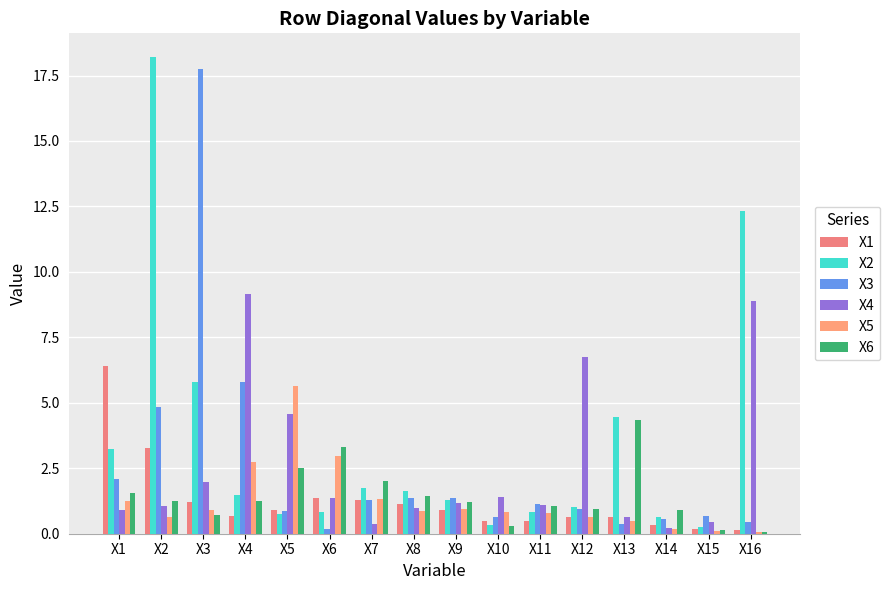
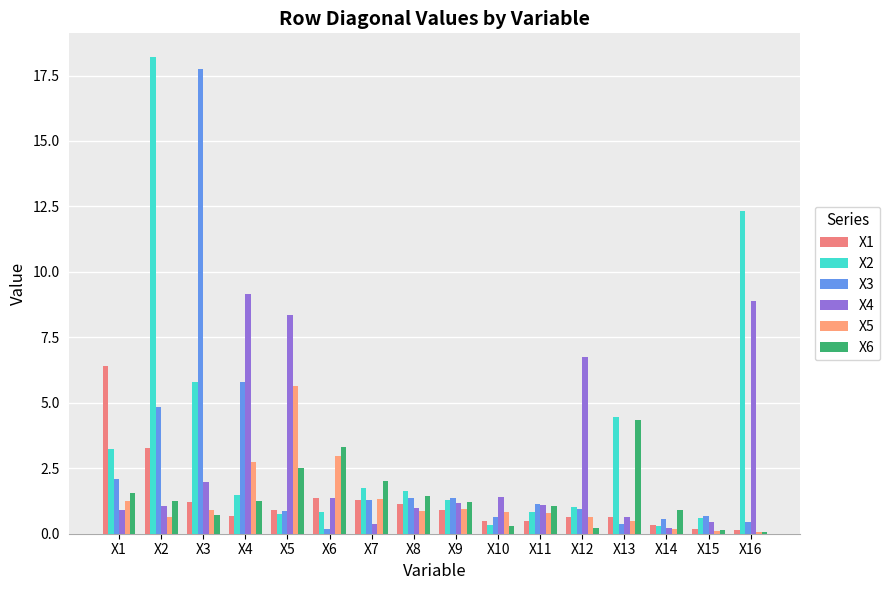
  {
    "X2": {
      "X1": 3.2,
      "X2": 18.2,
      "X3": 5.8,
      "X4": 1.5,
      "X5": 0.8,
      "X6": 0.8,
      "X7": 1.7,
      "X8": 1.6,
      "X9": 1.3,
      "X10": 0.3,
      "X11": 0.8,
      "X12": 1.0,
      "X13": 4.5,
-     "X14": 0.7,
-     "X15": 0.2,
+     "X14": 0.3,
+     "X15": 0.6,
      "X16": 12.3
    },
    "X3": {
      "X1": 2.1,
      "X2": 4.8,
      "X3": 17.7,
      "X4": 5.8,
      "X5": 0.9,
      "X6": 0.2,
      "X7": 1.3,
      "X8": 1.4,
      "X9": 1.4,
      "X10": 0.6,
      "X11": 1.1,
      "X12": 0.9,
      "X13": 0.4,
      "X14": 0.6,
      "X15": 0.7,
      "X16": 0.5
    },
    "X4": {
      "X1": 0.9,
      "X2": 1.1,
      "X3": 2.0,
      "X4": 9.2,
-     "X5": 4.6,
+     "X5": 8.3,
      "X6": 1.4,
      "X7": 0.4,
      "X8": 1.0,
      "X9": 1.2,
      "X10": 1.4,
      "X11": 1.1,
      "X12": 6.7,
      "X13": 0.6,
      "X14": 0.2,
      "X15": 0.5,
      "X16": 8.9
    },
    "X6": {
      "X1": 1.5,
      "X2": 1.2,
      "X3": 0.7,
      "X4": 1.3,
      "X5": 2.5,
      "X6": 3.3,
      "X7": 2.0,
      "X8": 1.5,
      "X9": 1.2,
      "X10": 0.3,
      "X11": 1.1,
-     "X12": 0.9,
+     "X12": 0.2,
      "X13": 4.3,
      "X14": 0.9,
      "X15": 0.2
    }
  }
